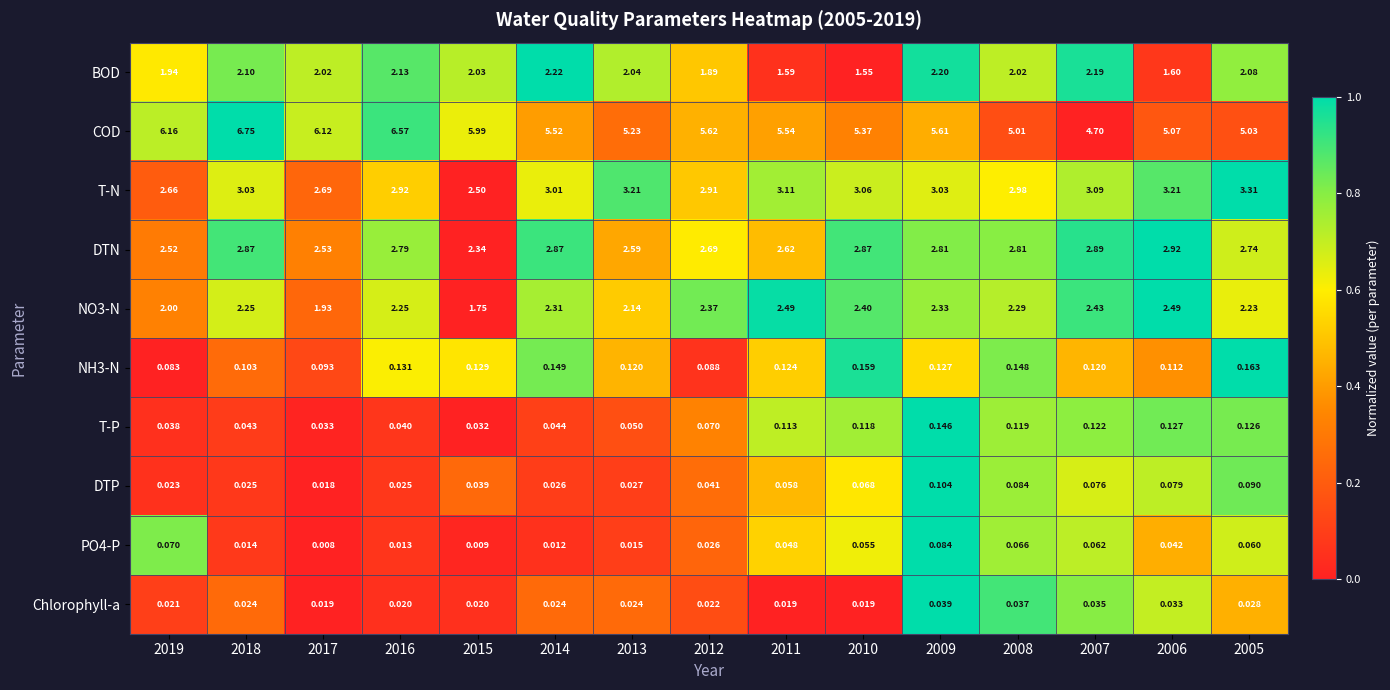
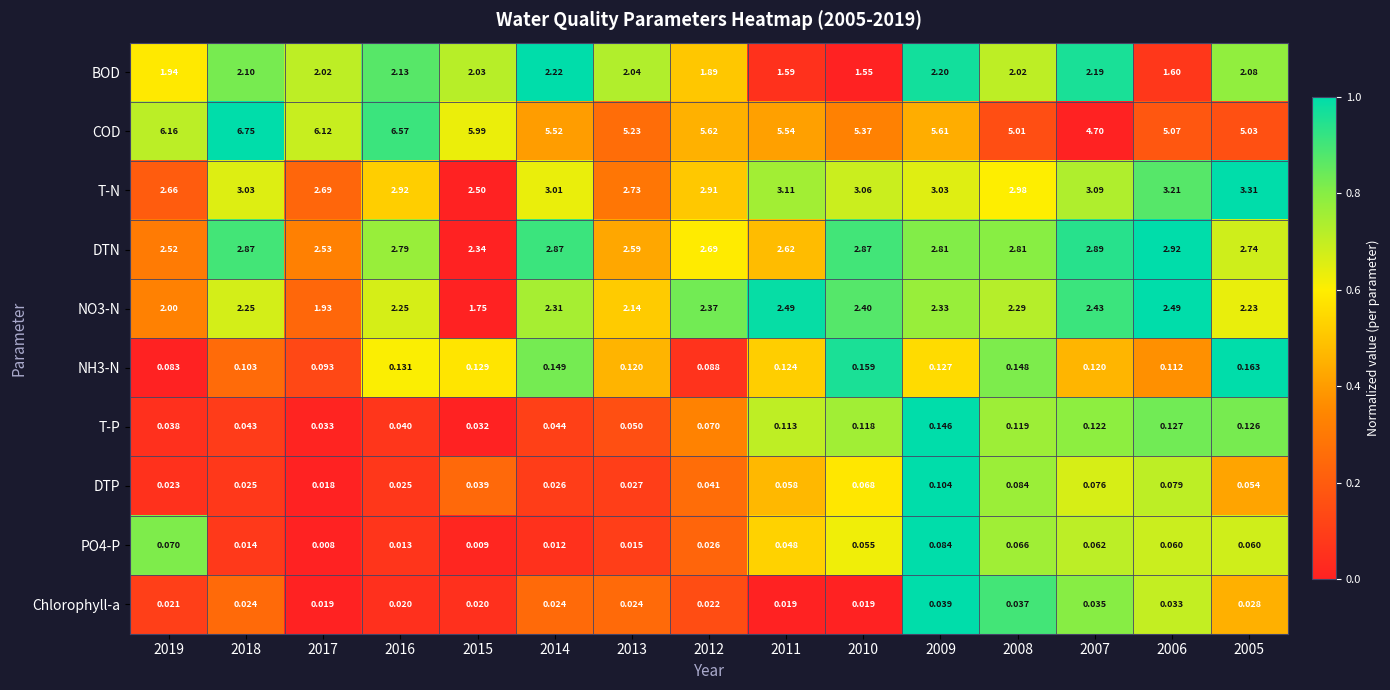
  {
    "BOD": {
      "2019": 1.94,
      "2018": 2.10,
      "2017": 2.02,
      "2016": 2.13,
      "2015": 2.03,
      "2014": 2.22,
      "2013": 2.04,
      "2012": 1.89,
      "2011": 1.59,
      "2010": 1.55,
      "2009": 2.20,
      "2008": 2.02,
      "2007": 2.19,
      "2006": 1.60,
      "2005": 2.08
    },
    "COD": {
      "2019": 6.16,
      "2018": 6.75,
      "2017": 6.12,
      "2016": 6.57,
      "2015": 5.99,
      "2014": 5.52,
      "2013": 5.23,
      "2012": 5.62,
      "2011": 5.54,
      "2010": 5.37,
      "2009": 5.61,
      "2008": 5.01,
      "2007": 4.70,
      "2006": 5.07,
      "2005": 5.03
    },
    "T-N": {
      "2019": 2.66,
      "2018": 3.03,
      "2017": 2.69,
      "2016": 2.92,
      "2015": 2.50,
      "2014": 3.01,
-     "2013": 3.21,
+     "2013": 2.73,
      "2012": 2.91,
      "2011": 3.11,
      "2010": 3.06,
      "2009": 3.03,
      "2008": 2.98,
      "2007": 3.09,
      "2006": 3.21,
      "2005": 3.31
    },
    "DTN": {
      "2019": 2.52,
      "2018": 2.87,
      "2017": 2.53,
      "2016": 2.79,
      "2015": 2.34,
      "2014": 2.87,
      "2013": 2.59,
      "2012": 2.69,
      "2011": 2.62,
      "2010": 2.87,
      "2009": 2.81,
      "2008": 2.81,
      "2007": 2.89,
      "2006": 2.92,
      "2005": 2.74
    },
    "NO3-N": {
      "2019": 2.00,
      "2018": 2.25,
      "2017": 1.93,
      "2016": 2.25,
      "2015": 1.75,
      "2014": 2.31,
      "2013": 2.14,
      "2012": 2.37,
      "2011": 2.49,
      "2010": 2.40,
      "2009": 2.33,
      "2008": 2.29,
      "2007": 2.43,
      "2006": 2.49,
      "2005": 2.23
    },
    "NH3-N": {
      "2019": 0.083,
      "2018": 0.103,
      "2017": 0.093,
      "2016": 0.131,
      "2015": 0.129,
      "2014": 0.149,
      "2013": 0.120,
      "2012": 0.088,
      "2011": 0.124,
      "2010": 0.159,
      "2009": 0.127,
      "2008": 0.148,
      "2007": 0.120,
      "2006": 0.112,
      "2005": 0.163
    },
    "T-P": {
      "2019": 0.038,
      "2018": 0.043,
      "2017": 0.033,
      "2016": 0.040,
      "2015": 0.032,
      "2014": 0.044,
      "2013": 0.050,
      "2012": 0.070,
      "2011": 0.113,
      "2010": 0.118,
      "2009": 0.146,
      "2008": 0.119,
      "2007": 0.122,
      "2006": 0.127,
      "2005": 0.126
    },
    "DTP": {
      "2019": 0.023,
      "2018": 0.025,
      "2017": 0.018,
      "2016": 0.025,
      "2015": 0.039,
      "2014": 0.026,
      "2013": 0.027,
      "2012": 0.041,
      "2011": 0.058,
      "2010": 0.068,
      "2009": 0.104,
      "2008": 0.084,
      "2007": 0.076,
      "2006": 0.079,
-     "2005": 0.090
+     "2005": 0.054
    },
    "PO4-P": {
      "2019": 0.070,
      "2018": 0.014,
      "2017": 0.008,
      "2016": 0.013,
      "2015": 0.009,
      "2014": 0.012,
      "2013": 0.015,
      "2012": 0.026,
      "2011": 0.048,
      "2010": 0.055,
      "2009": 0.084,
      "2008": 0.066,
      "2007": 0.062,
-     "2006": 0.042,
+     "2006": 0.060,
      "2005": 0.060
    },
    "Chlorophyll-a": {
      "2019": 0.021,
      "2018": 0.024,
      "2017": 0.019,
      "2016": 0.020,
      "2015": 0.020,
      "2014": 0.024,
      "2013": 0.024,
      "2012": 0.022,
      "2011": 0.019,
      "2010": 0.019,
      "2009": 0.039,
      "2008": 0.037,
      "2007": 0.035,
      "2006": 0.033,
      "2005": 0.028
    }
  }
